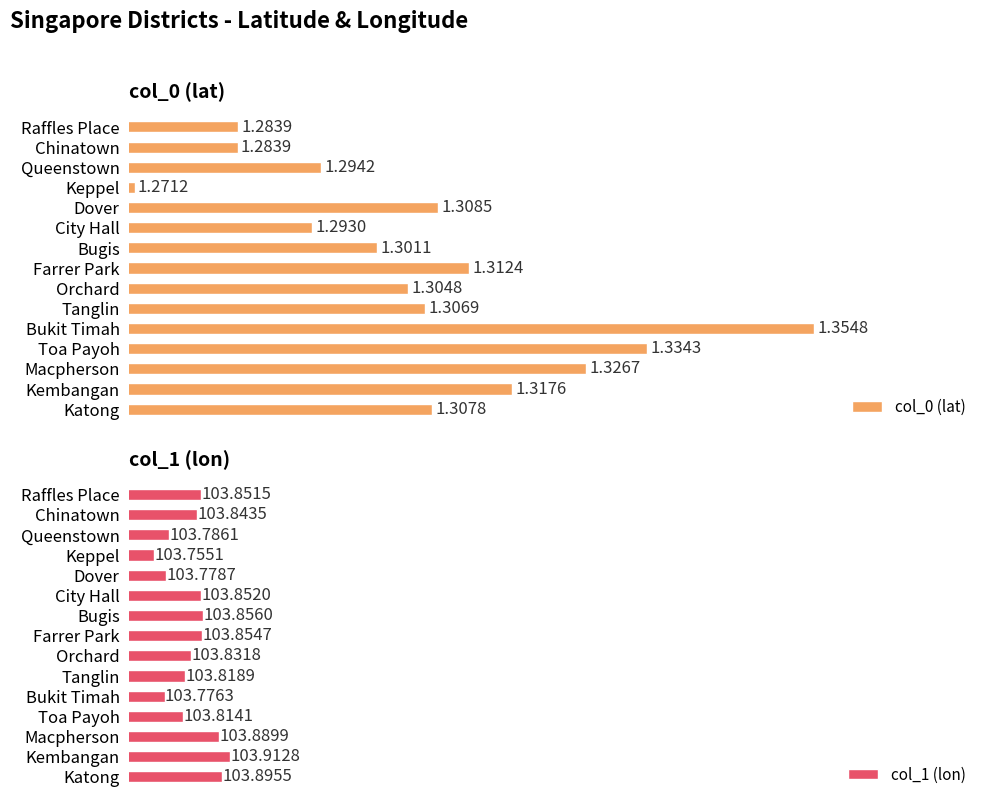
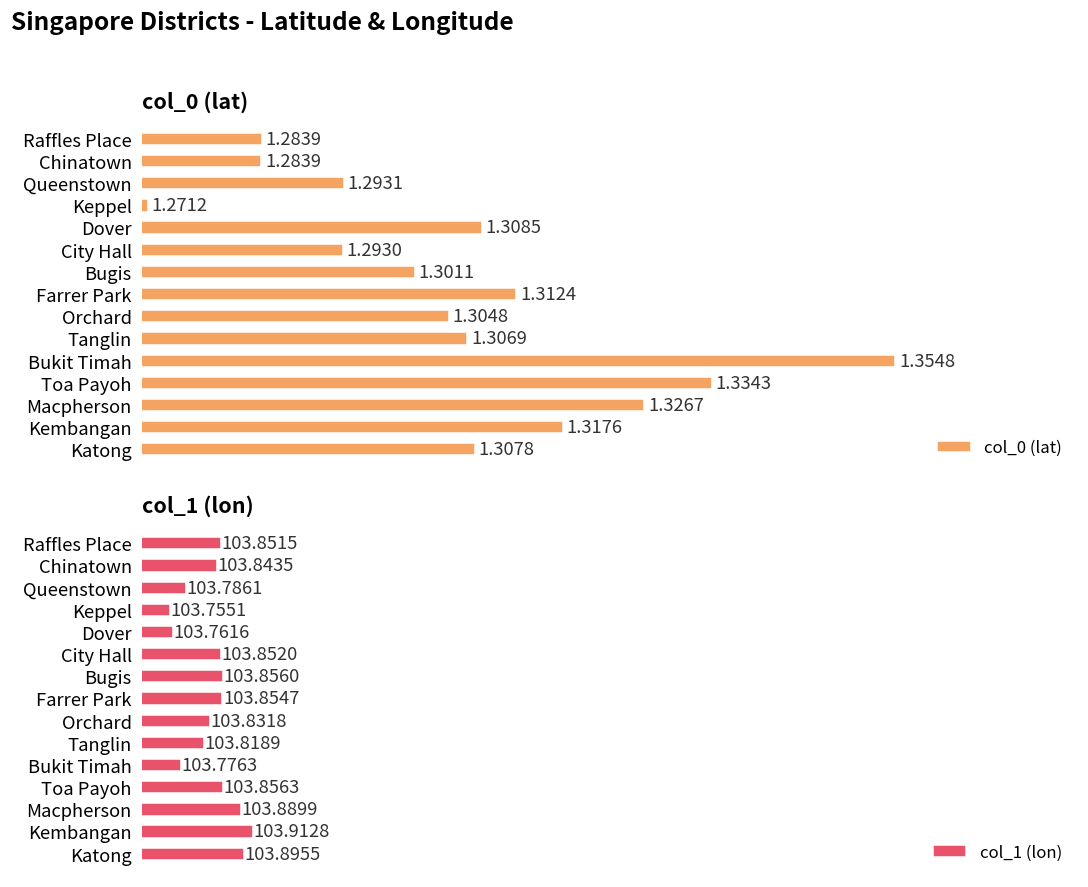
  {
    "col_0 (lat)": {
      "Raffles Place": 1.2839,
      "Chinatown": 1.2839,
-     "Queenstown": 1.2942,
+     "Queenstown": 1.2931,
      "Keppel": 1.2712,
      "Dover": 1.3085,
      "City Hall": 1.2930,
      "Bugis": 1.3011,
      "Farrer Park": 1.3124,
      "Orchard": 1.3048,
      "Tanglin": 1.3069,
      "Bukit Timah": 1.3548,
      "Toa Payoh": 1.3343,
      "Macpherson": 1.3267,
      "Kembangan": 1.3176,
      "Katong": 1.3078
    },
    "col_1 (lon)": {
      "Raffles Place": 103.8515,
      "Chinatown": 103.8435,
      "Queenstown": 103.7861,
      "Keppel": 103.7551,
-     "Dover": 103.7787,
+     "Dover": 103.7616,
      "City Hall": 103.8520,
      "Bugis": 103.8560,
      "Farrer Park": 103.8547,
      "Orchard": 103.8318,
      "Tanglin": 103.8189,
      "Bukit Timah": 103.7763,
-     "Toa Payoh": 103.8141,
+     "Toa Payoh": 103.8563,
      "Macpherson": 103.8899,
      "Kembangan": 103.9128,
      "Katong": 103.8955
    }
  }
